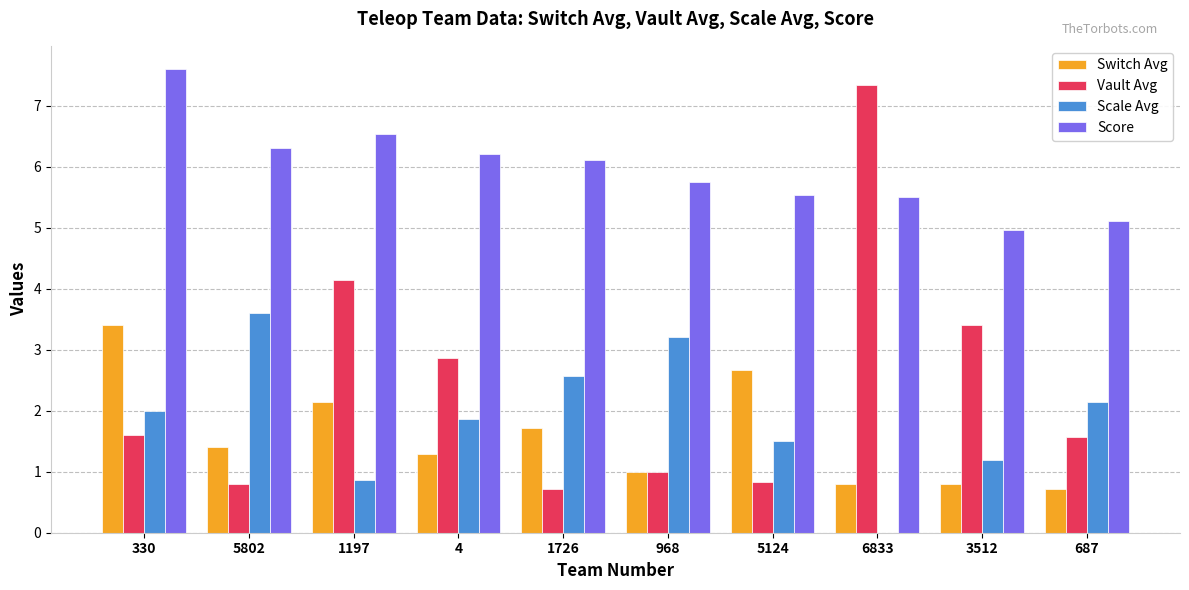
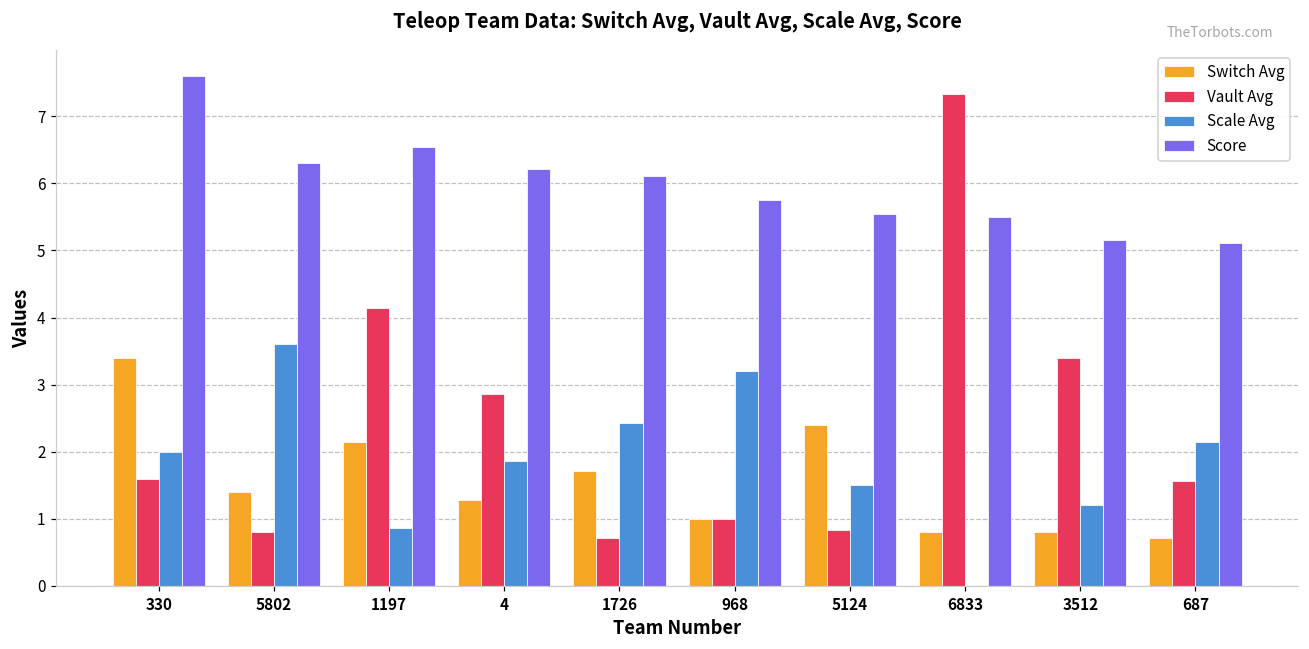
  {
    "Switch Avg": {
      "330": 3.4,
      "5802": 1.4,
      "1197": 2.1,
      "4": 1.3,
      "1726": 1.7,
      "968": 1.0,
-     "5124": 2.7,
+     "5124": 2.4,
      "6833": 0.8,
      "3512": 0.8,
      "687": 0.7
    },
    "Vault Avg": {
      "330": 1.6,
      "5802": 0.8,
      "1197": 4.1,
      "4": 2.9,
      "1726": 0.7,
      "968": 1.0,
      "5124": 0.8,
      "6833": 7.3,
      "3512": 3.4,
      "687": 1.6
    },
    "Scale Avg": {
      "330": 2.0,
      "5802": 3.6,
      "1197": 0.9,
      "4": 1.9,
-     "1726": 2.6,
+     "1726": 2.4,
      "968": 3.2,
      "5124": 1.5,
      "6833": 0.0,
      "3512": 1.2,
      "687": 2.1
    },
    "Score": {
      "330": 7.6,
      "5802": 6.3,
      "1197": 6.5,
      "4": 6.2,
      "1726": 6.1,
      "968": 5.8,
      "5124": 5.5,
      "6833": 5.5,
-     "3512": 5.0,
+     "3512": 5.1,
      "687": 5.1
    }
  }
